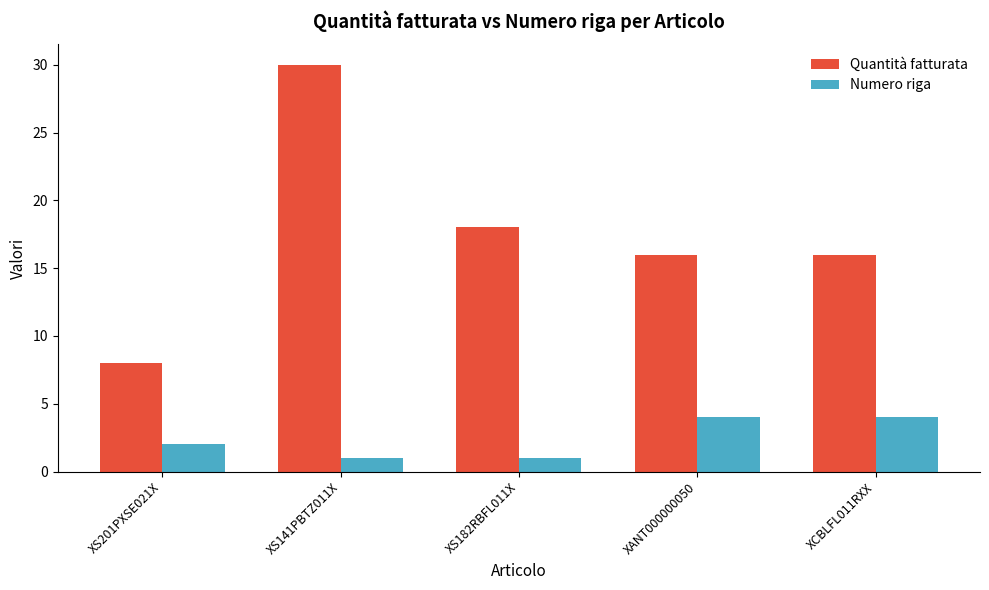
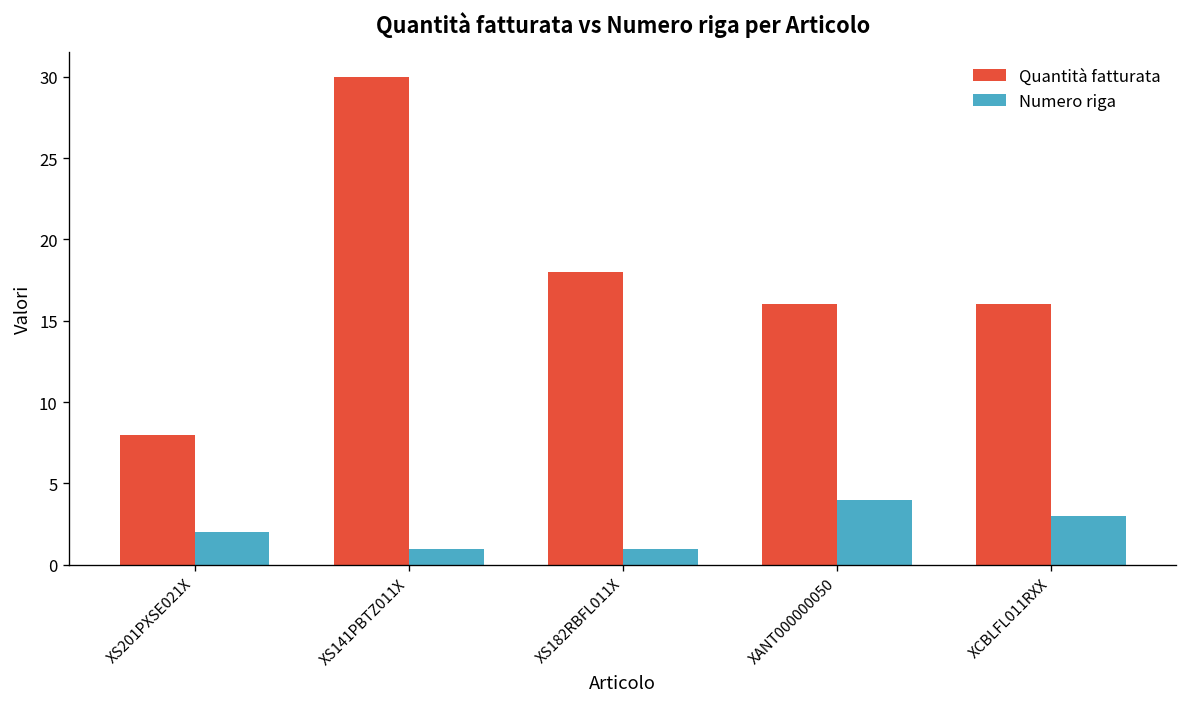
  {
    "Quantità fatturata": {
      "XS201PXSE021X": 8,
      "XS141PBTZ011X": 30,
      "XS182RBFL011X": 18,
      "XANT000000050": 16,
      "XCBLFL011RXX": 16
    },
    "Numero riga": {
      "XS201PXSE021X": 2,
      "XS141PBTZ011X": 1,
      "XS182RBFL011X": 1,
      "XANT000000050": 4,
-     "XCBLFL011RXX": 4
+     "XCBLFL011RXX": 3
    }
  }
